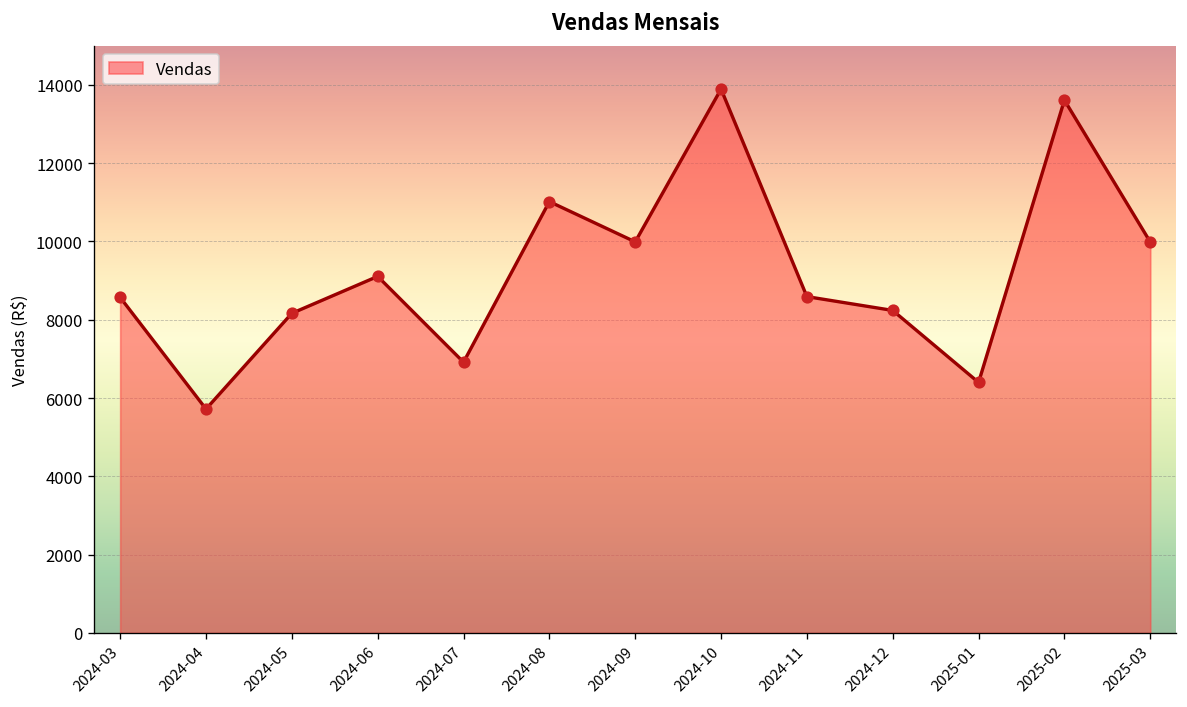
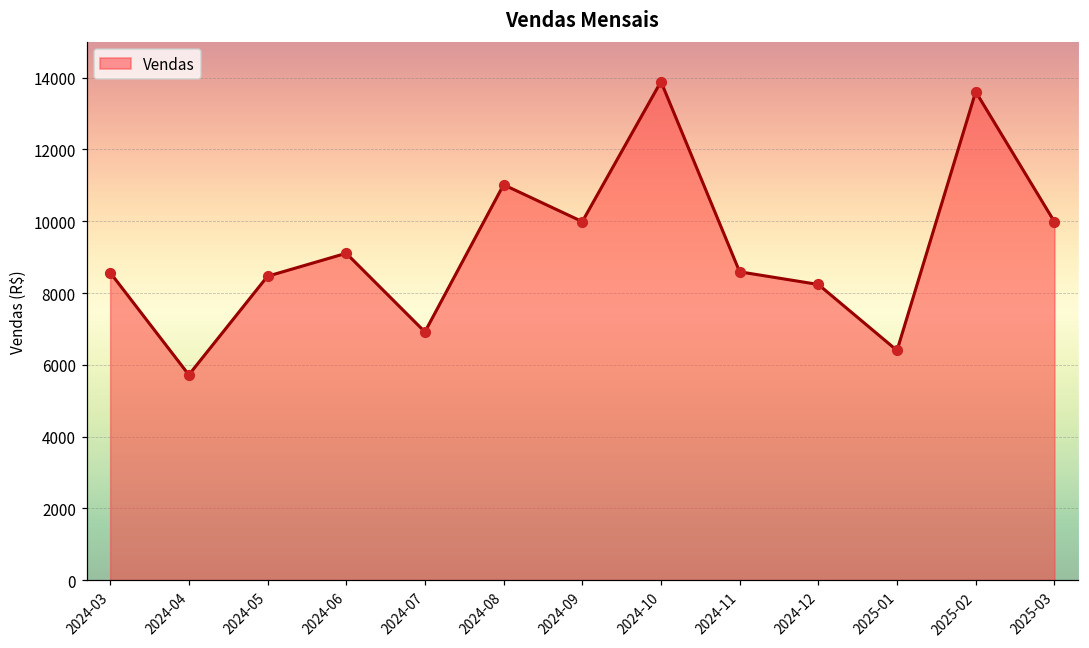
  {
    "2024-03": 8600,
    "2024-04": 5700,
-   "2024-05": 8200,
+   "2024-05": 8500,
    "2024-06": 9100,
    "2024-07": 6900,
    "2024-08": 11000,
    "2024-09": 10000,
    "2024-10": 13900,
    "2024-11": 8600,
    "2024-12": 8200,
    "2025-01": 6400,
    "2025-02": 13600,
    "2025-03": 10000
  }
